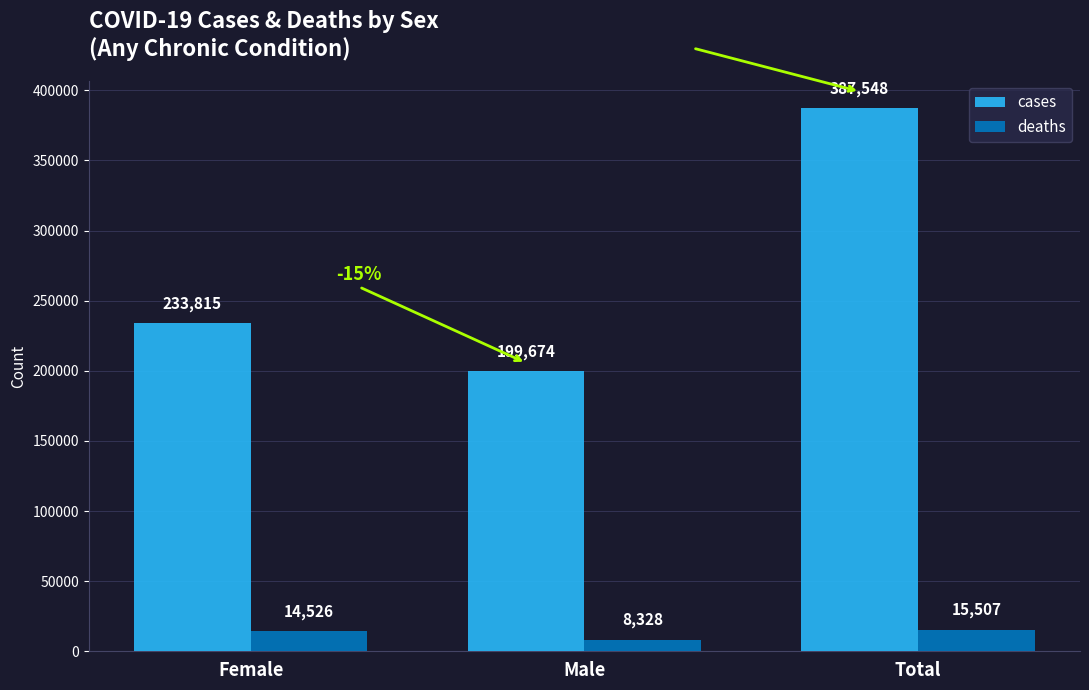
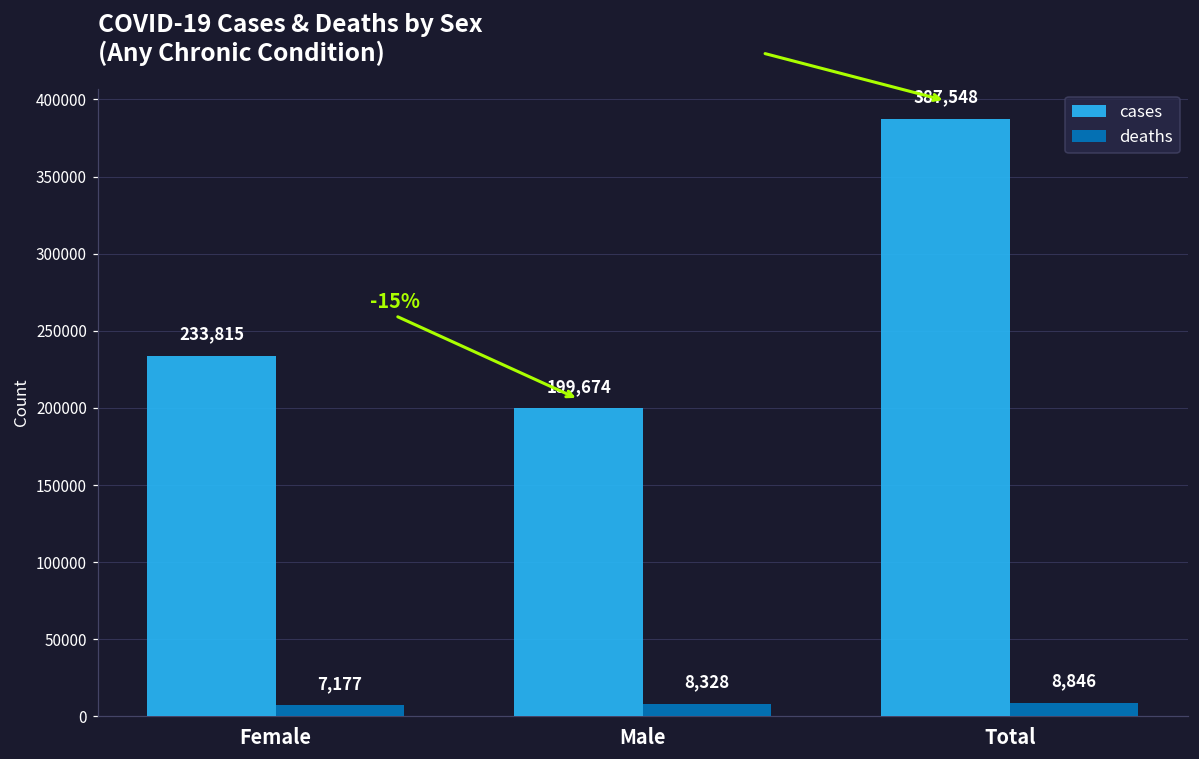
  {
    "cases": {
      "Female": "233,815",
      "Male": "199,674",
      "Total": "387,548"
    },
    "deaths": {
-     "Female": "14,526",
+     "Female": "7,177",
      "Male": "8,328",
-     "Total": "15,507"
+     "Total": "8,846"
    }
  }
